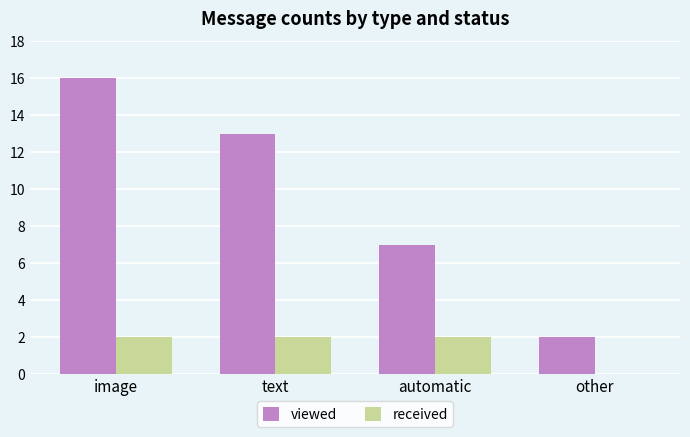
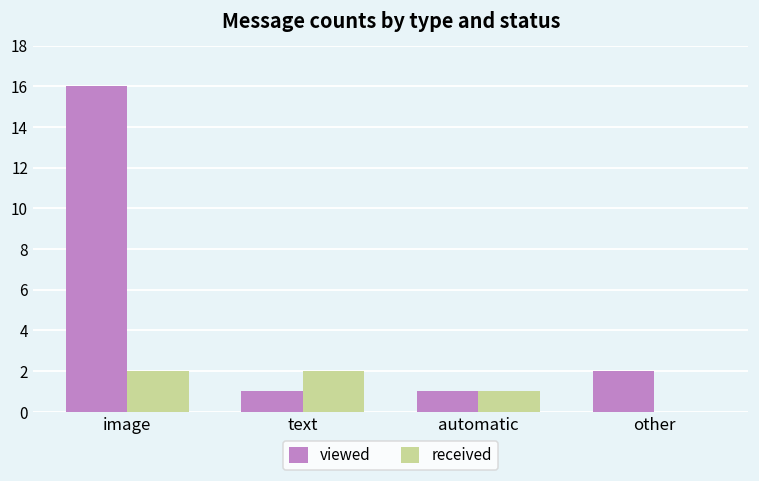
  {
    "viewed": {
      "image": 16,
-     "text": 13,
-     "automatic": 7,
+     "text": 1,
+     "automatic": 1,
      "other": 2
    },
    "received": {
      "image": 2,
      "text": 2,
-     "automatic": 2,
+     "automatic": 1,
      "other": 0
    }
  }
